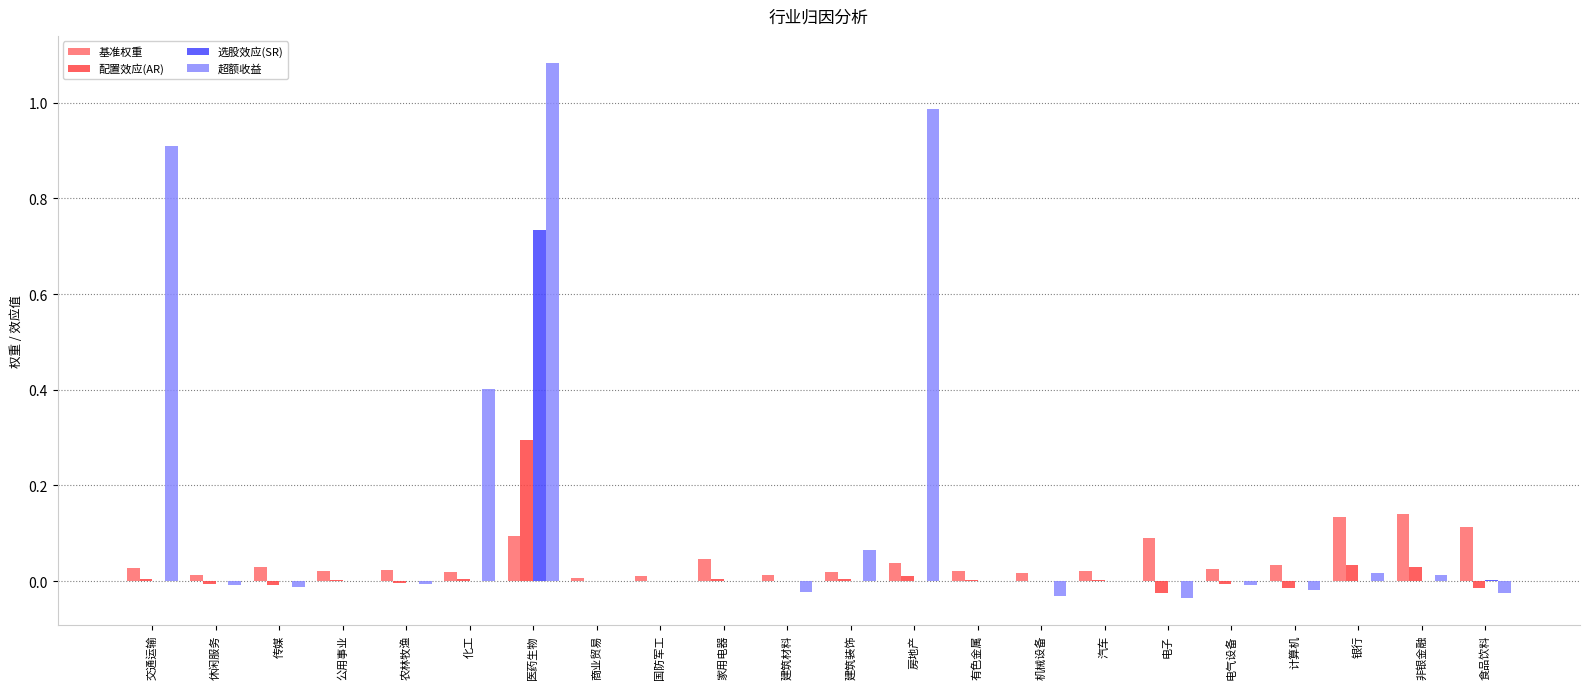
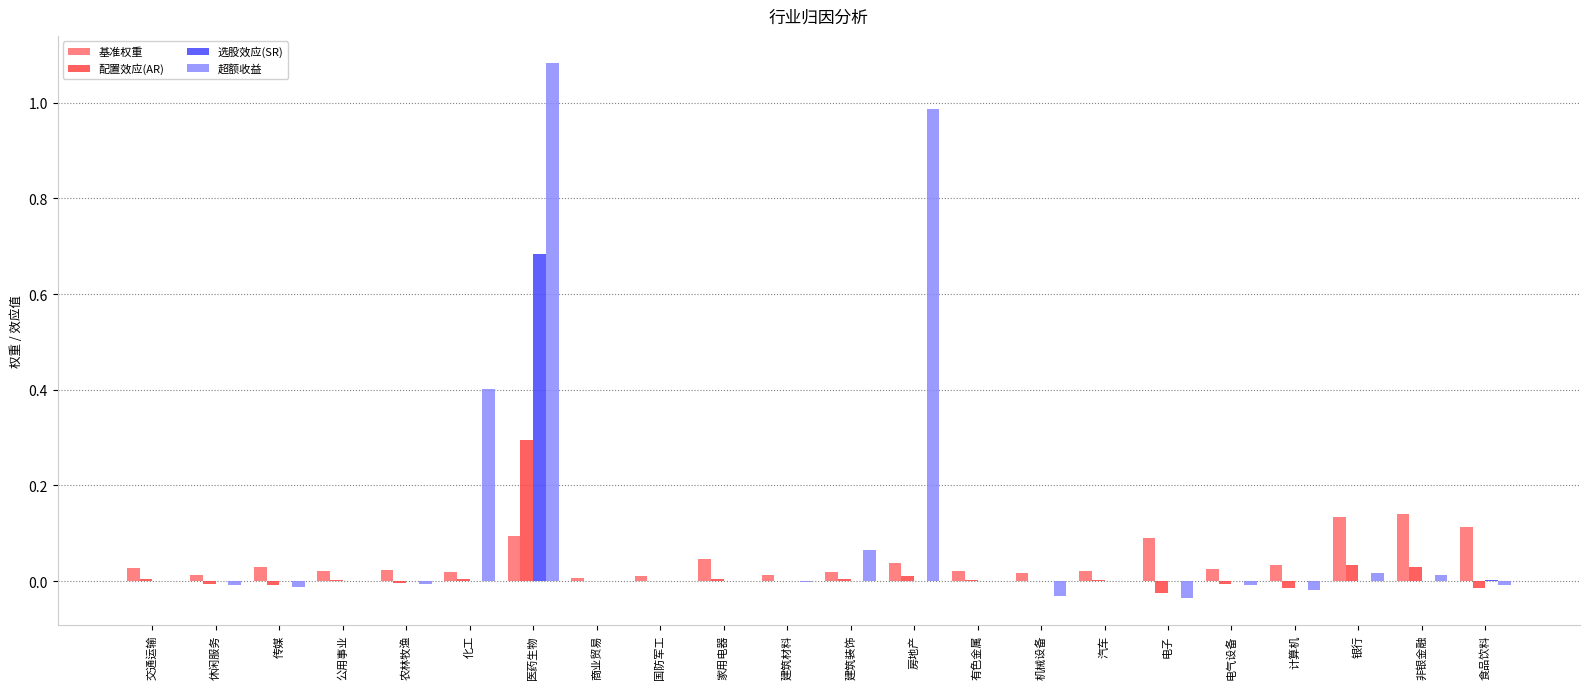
  {
    "选股效应(SR)": {
      "交通运输": 0.00,
      "休闲服务": 0.00,
      "传媒": 0.00,
      "公用事业": 0.00,
      "农林牧渔": 0.00,
      "化工": 0.00,
-     "医药生物": 0.73,
+     "医药生物": 0.68,
      "商业贸易": 0.00,
      "国防军工": 0.00,
      "家用电器": 0.00,
      "建筑材料": 0.00,
      "建筑装饰": 0.00,
      "房地产": 0.00,
      "有色金属": 0.00,
      "机械设备": 0.00,
      "电子": 0.00,
      "电气设备": 0.00,
      "计算机": 0.00,
      "银行": 0.00,
      "非银金融": 0.00
    },
    "超额收益": {
-     "交通运输": 0.91,
+     "交通运输": 0.00,
      "休闲服务": -0.01,
      "传媒": -0.01,
      "农林牧渔": -0.01,
      "化工": 0.40,
      "医药生物": 1.08,
-     "建筑材料": -0.02,
+     "建筑材料": 0.00,
      "建筑装饰": 0.06,
      "房地产": 0.99,
      "机械设备": -0.03,
      "电子": -0.04,
      "电气设备": -0.01,
      "计算机": -0.02,
      "银行": 0.02,
      "非银金融": 0.01,
-     "食品饮料": -0.03
+     "食品饮料": -0.01
    }
  }
